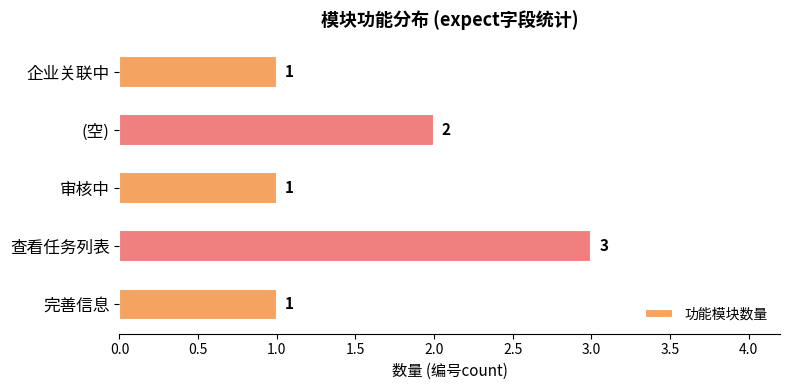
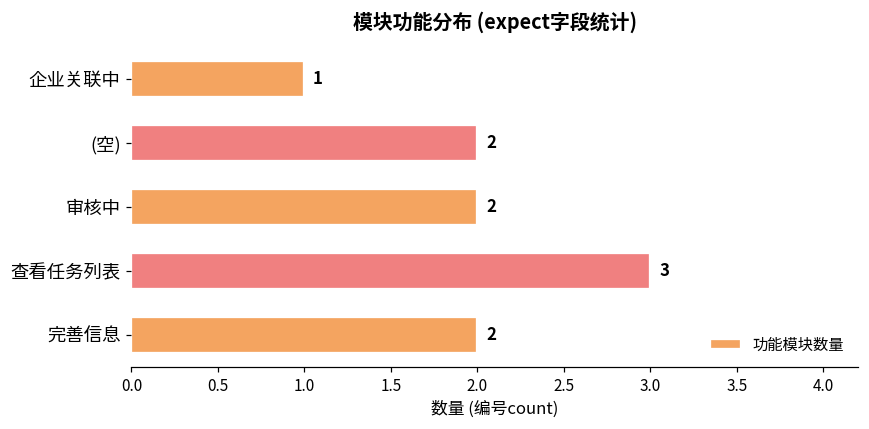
  {
    "企业关联中": 1,
    "(空)": 2,
-   "审核中": 1,
+   "审核中": 2,
    "查看任务列表": 3,
-   "完善信息": 1
+   "完善信息": 2
  }
